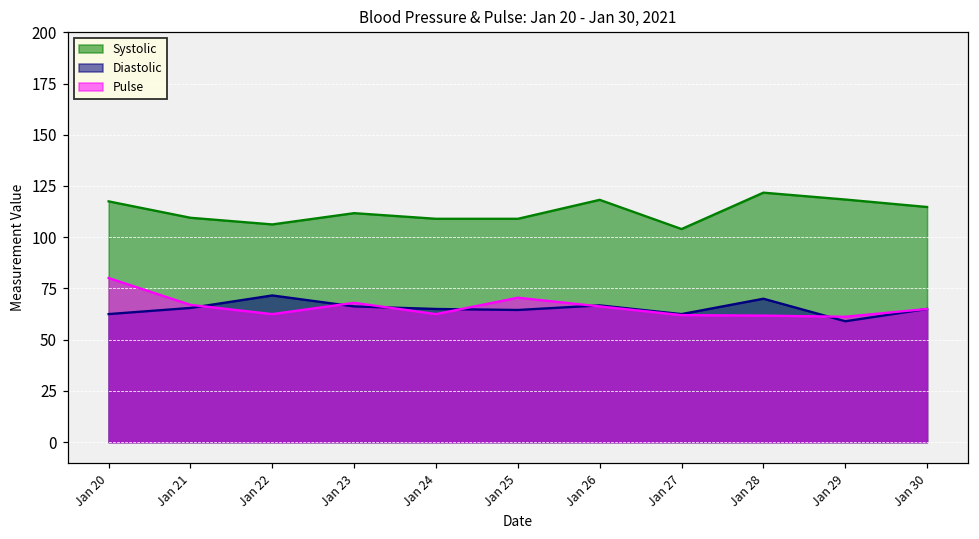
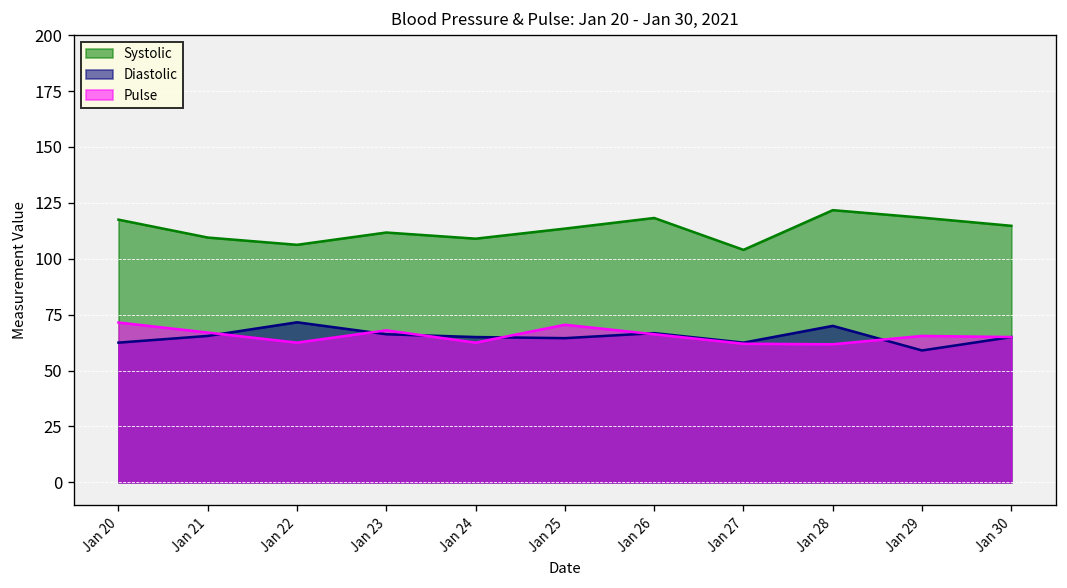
  {
    "Systolic": {
      "Jan 20": 118,
      "Jan 21": 110,
      "Jan 22": 106,
      "Jan 23": 112,
      "Jan 24": 109,
-     "Jan 25": 109,
+     "Jan 25": 114,
      "Jan 26": 118,
      "Jan 27": 104,
      "Jan 28": 122,
      "Jan 29": 118,
      "Jan 30": 115
    },
    "Diastolic": {
      "Jan 20": 63,
      "Jan 21": 66,
      "Jan 22": 72,
      "Jan 23": 66,
      "Jan 24": 65,
      "Jan 25": 65,
      "Jan 28": 70,
      "Jan 29": 59
    },
    "Pulse": {
-     "Jan 20": 80,
+     "Jan 20": 72,
      "Jan 21": 67,
      "Jan 22": 63,
      "Jan 23": 68,
      "Jan 24": 63,
      "Jan 25": 71,
      "Jan 28": 62,
-     "Jan 29": 61
+     "Jan 29": 66
    }
  }
